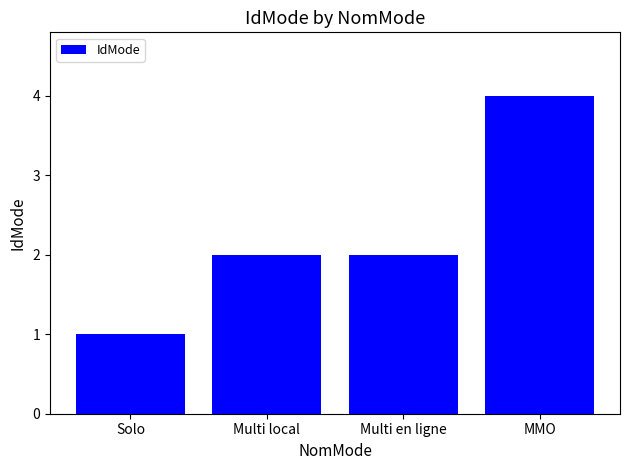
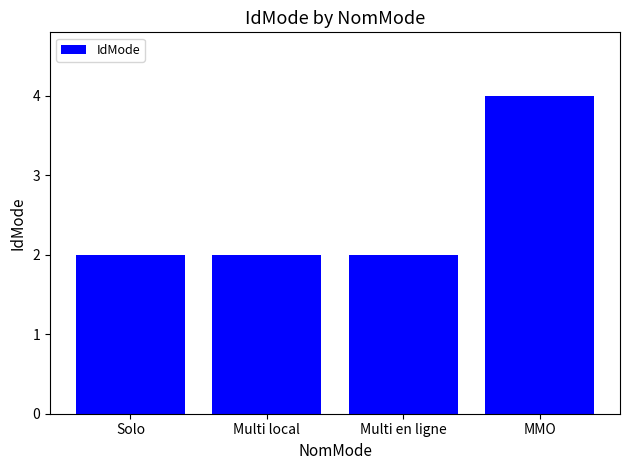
  {
-   "Solo": 1,
+   "Solo": 2,
    "Multi local": 2,
    "Multi en ligne": 2,
    "MMO": 4
  }
